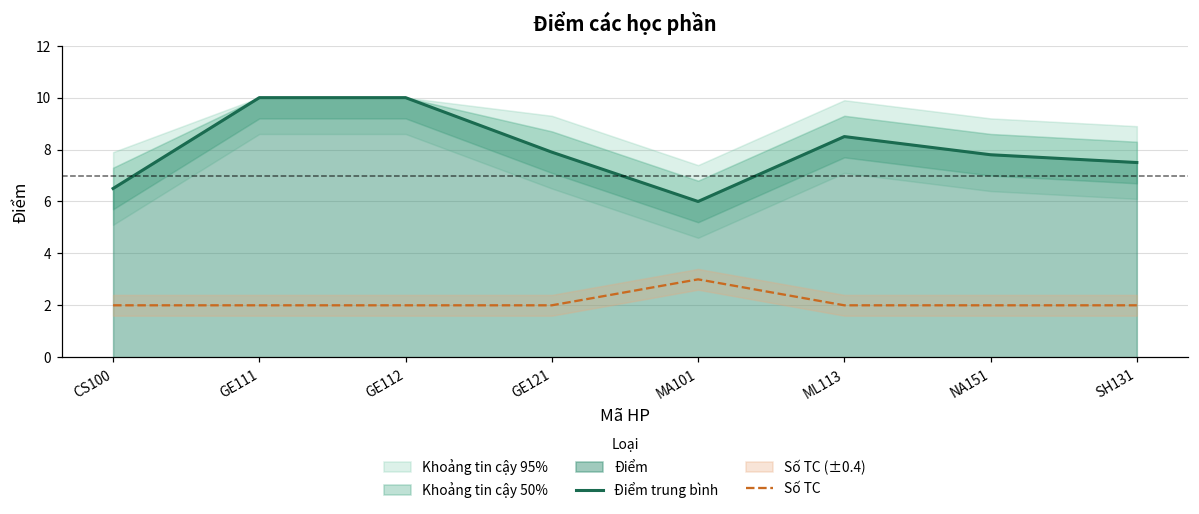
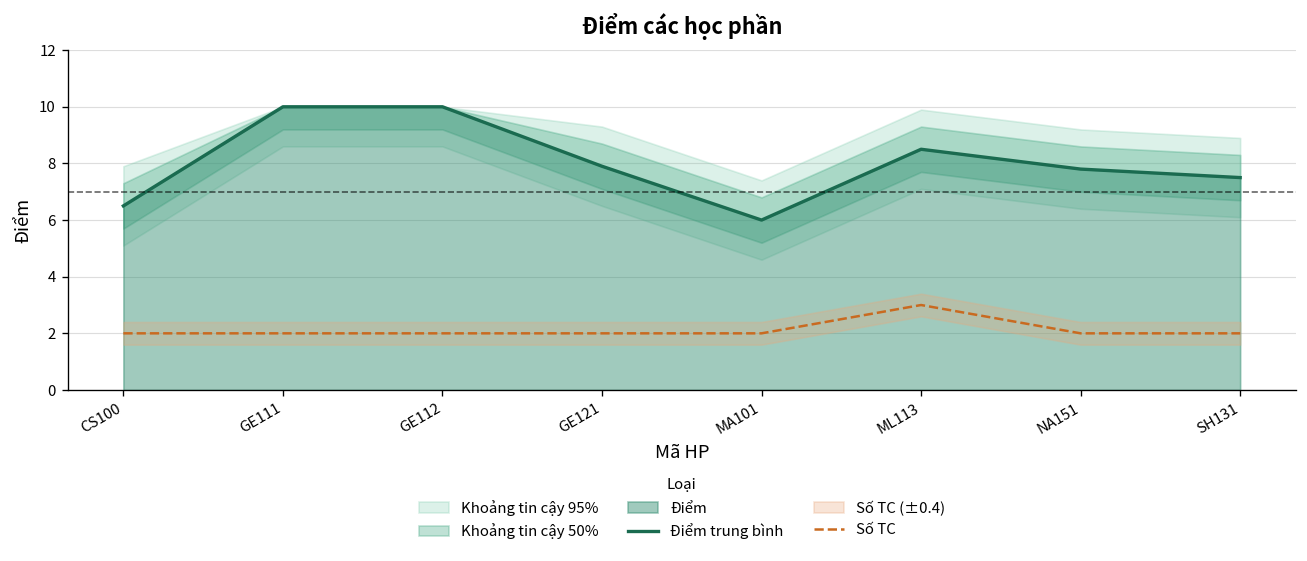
  {
    "Số TC": {
      "CS100": 2,
      "GE111": 2,
      "GE112": 2,
      "GE121": 2,
-     "MA101": 3,
-     "ML113": 2,
+     "MA101": 2,
+     "ML113": 3,
      "NA151": 2,
      "SH131": 2
    }
  }
